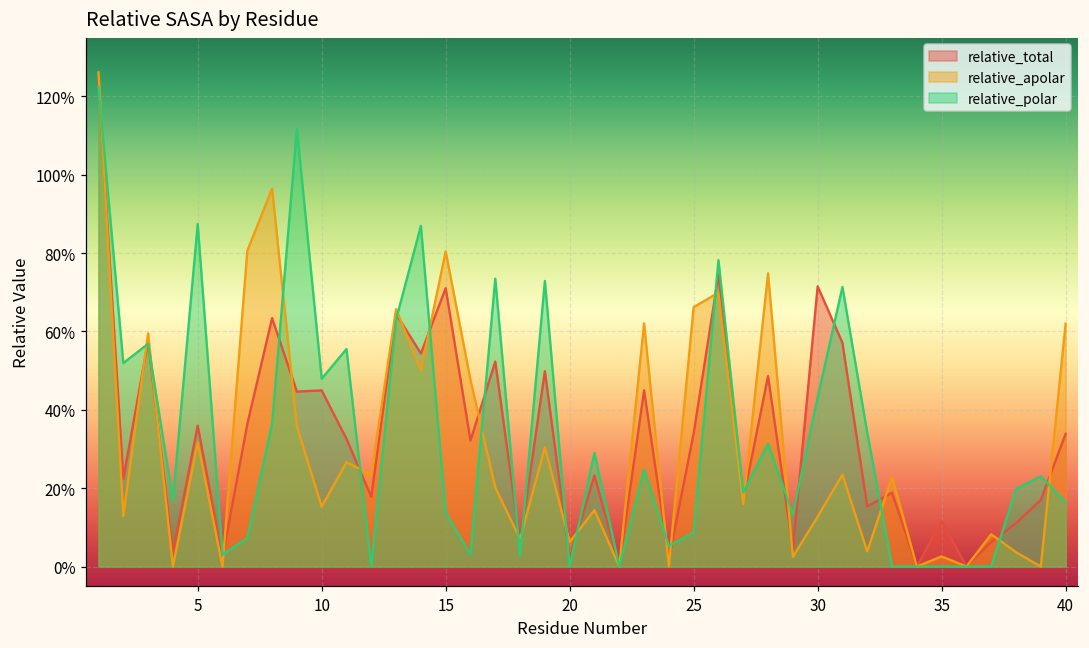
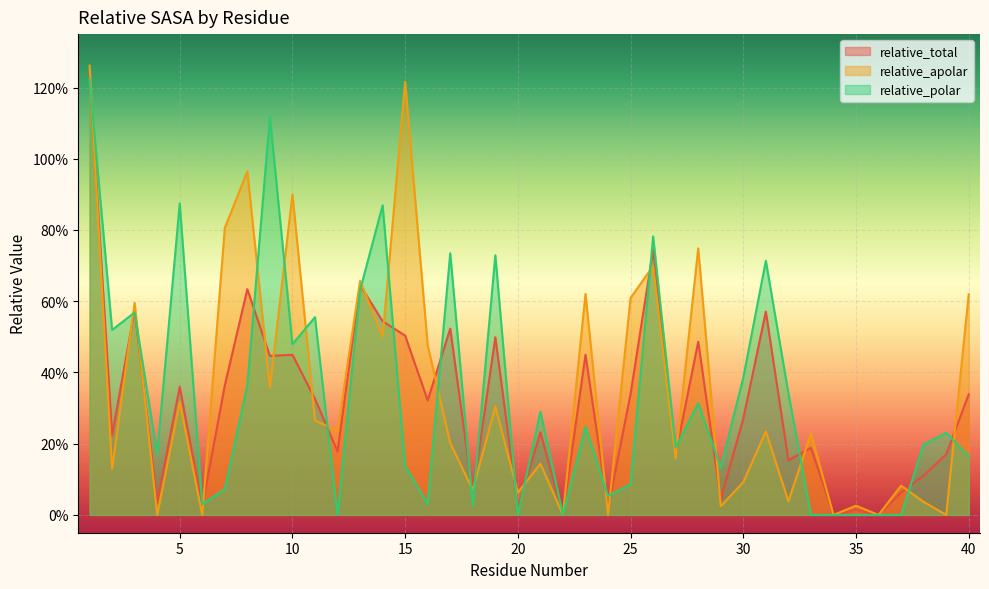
  {
    "relative_total": {
      "5": "36%",
      "10": "45%",
-     "15": "71%",
+     "15": "50%",
      "20": "2%",
      "25": "34%",
-     "30": "72%",
-     "35": "12%",
+     "30": "27%",
+     "35": "1%",
      "40": "34%"
    },
    "relative_apolar": {
      "5": "32%",
-     "10": "15%",
-     "15": "80%",
+     "10": "90%",
+     "15": "122%",
      "20": "6%",
-     "25": "66%",
-     "30": "13%",
+     "25": "61%",
+     "30": "9%",
      "35": "3%",
      "40": "62%"
    },
    "relative_polar": {
      "5": "87%",
      "10": "48%",
      "15": "14%",
      "20": "0%",
      "25": "9%",
-     "30": "43%",
+     "30": "39%",
      "35": "0%",
      "40": "16%"
    }
  }
